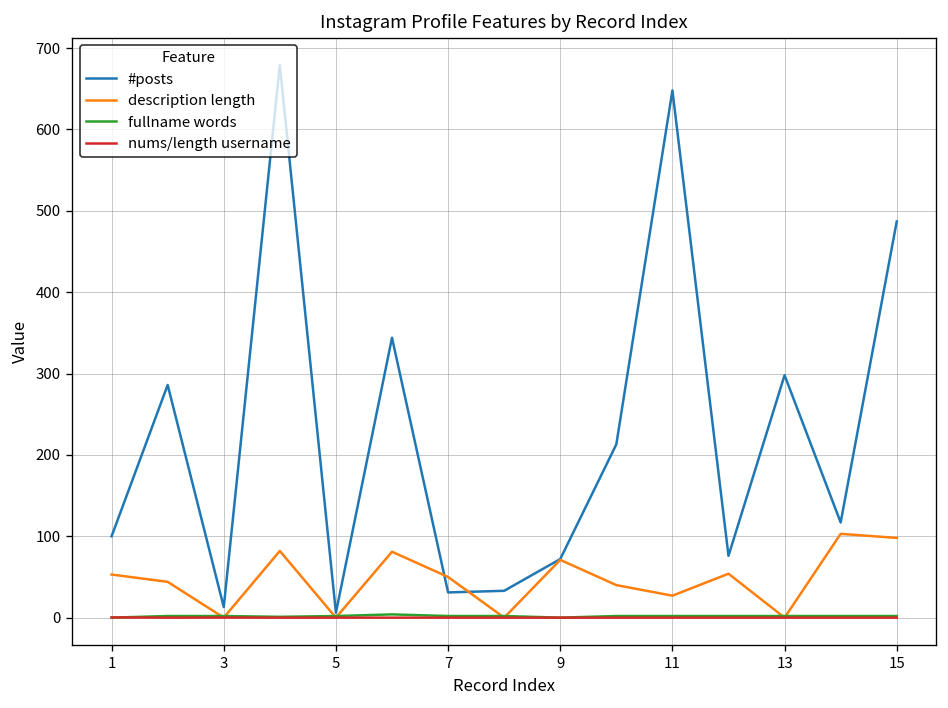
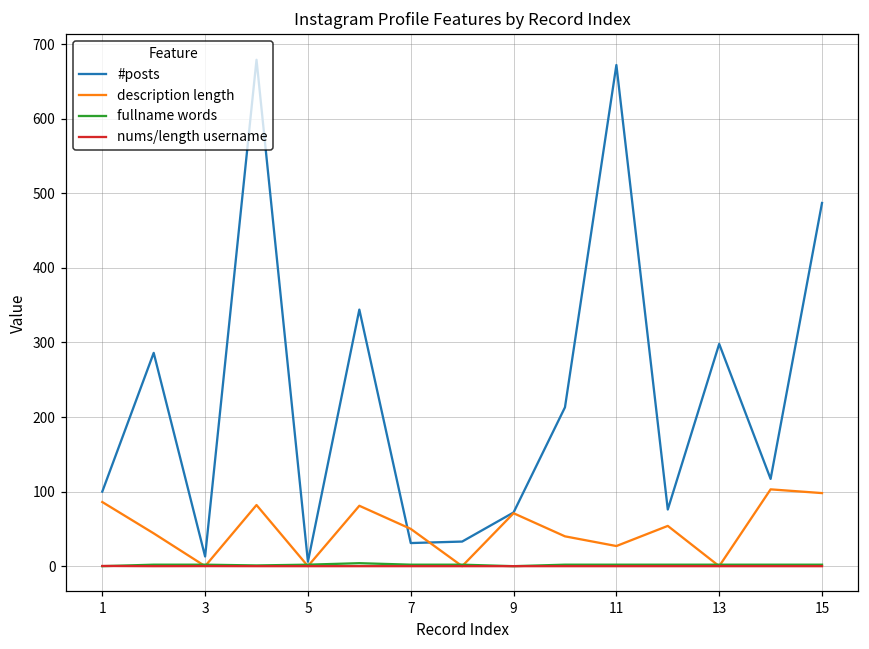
  {
    "#posts": {
      "1": 100,
      "3": 10,
      "5": 10,
      "7": 30,
-     "11": 650,
+     "11": 670,
      "13": 300,
      "15": 490
    },
    "description length": {
-     "1": 50,
+     "1": 90,
      "7": 50,
      "11": 30,
      "15": 100
    }
  }
